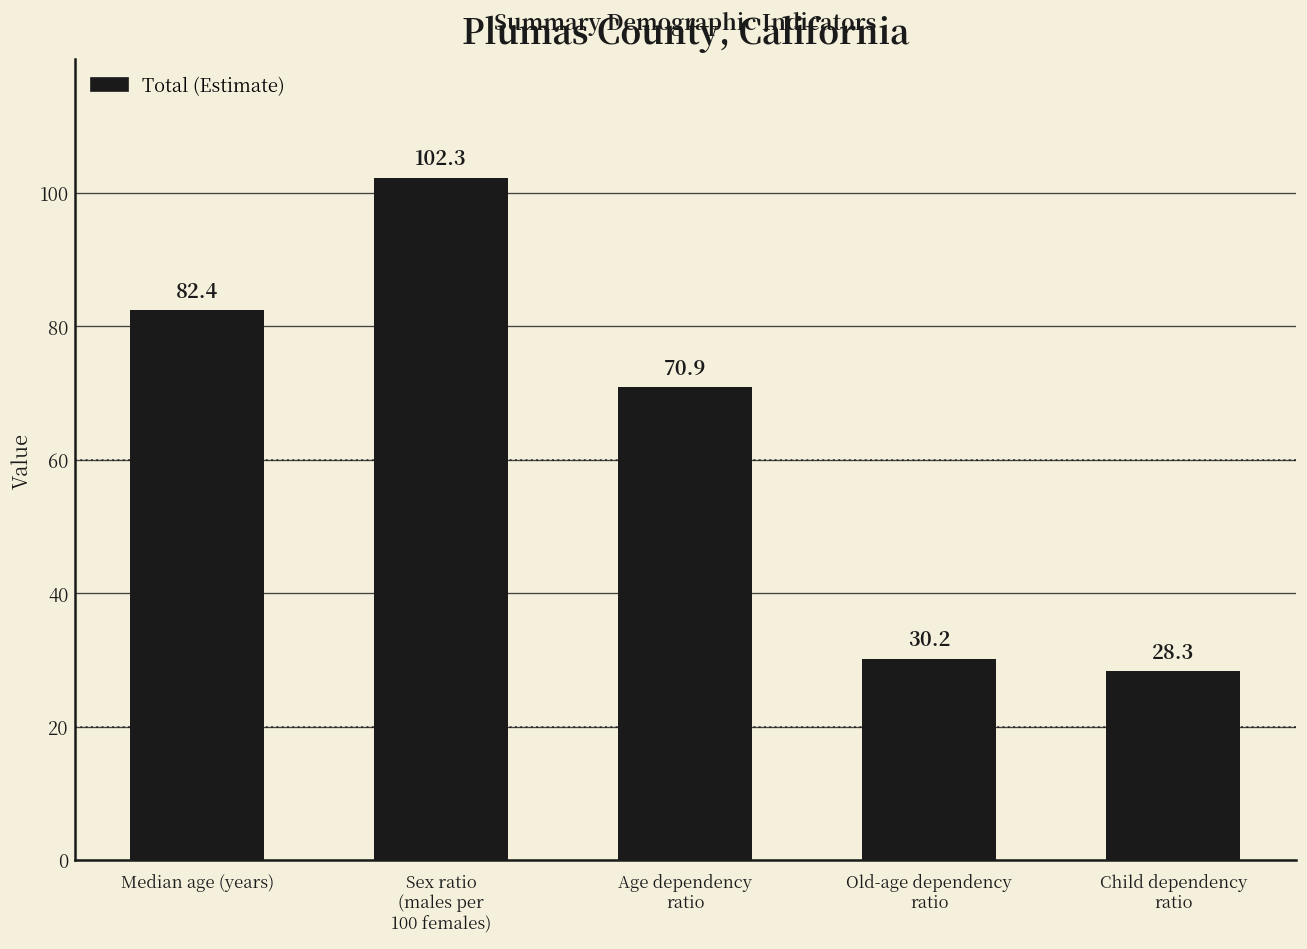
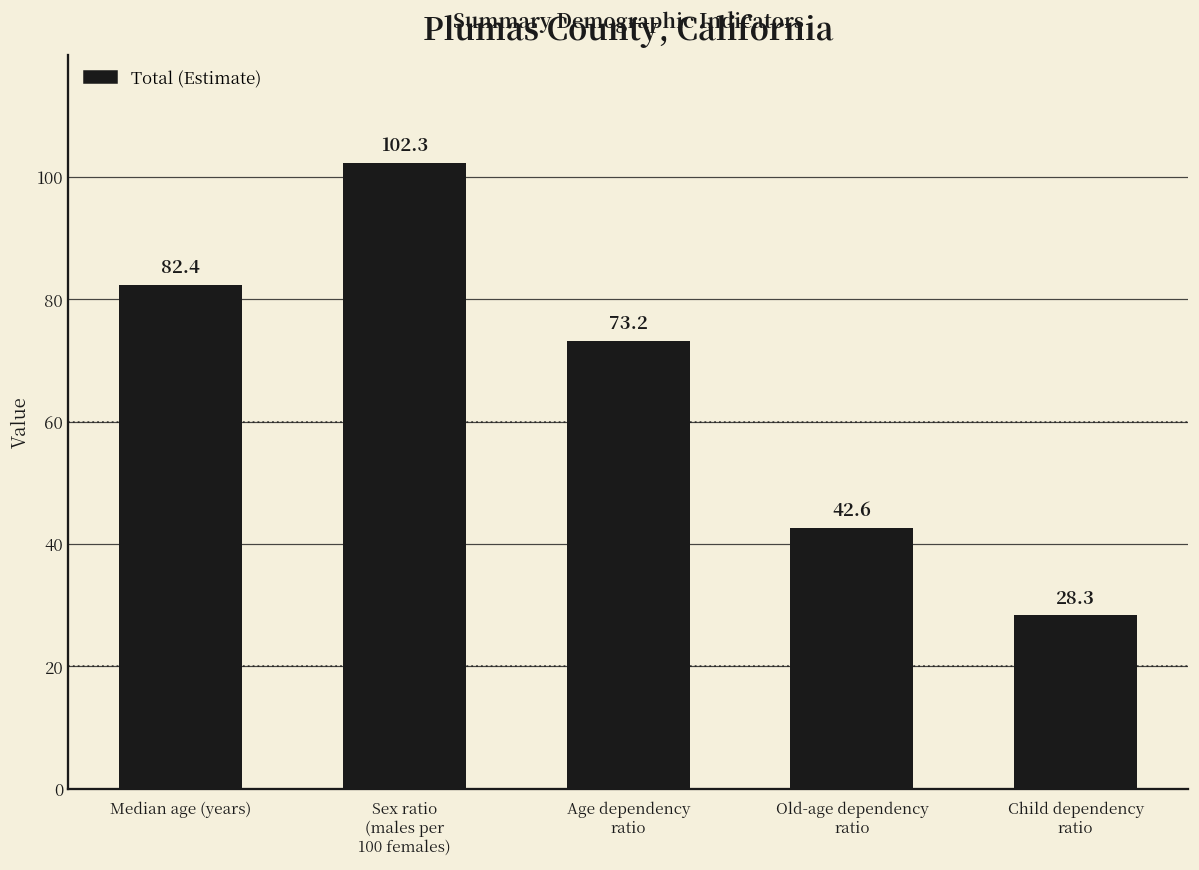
  {
    "Median age (years)": 82.4,
    "Sex ratio (males per 100 females)": 102.3,
-   "Age dependency ratio": 70.9,
-   "Old-age dependency ratio": 30.2,
+   "Age dependency ratio": 73.2,
+   "Old-age dependency ratio": 42.6,
    "Child dependency ratio": 28.3
  }
